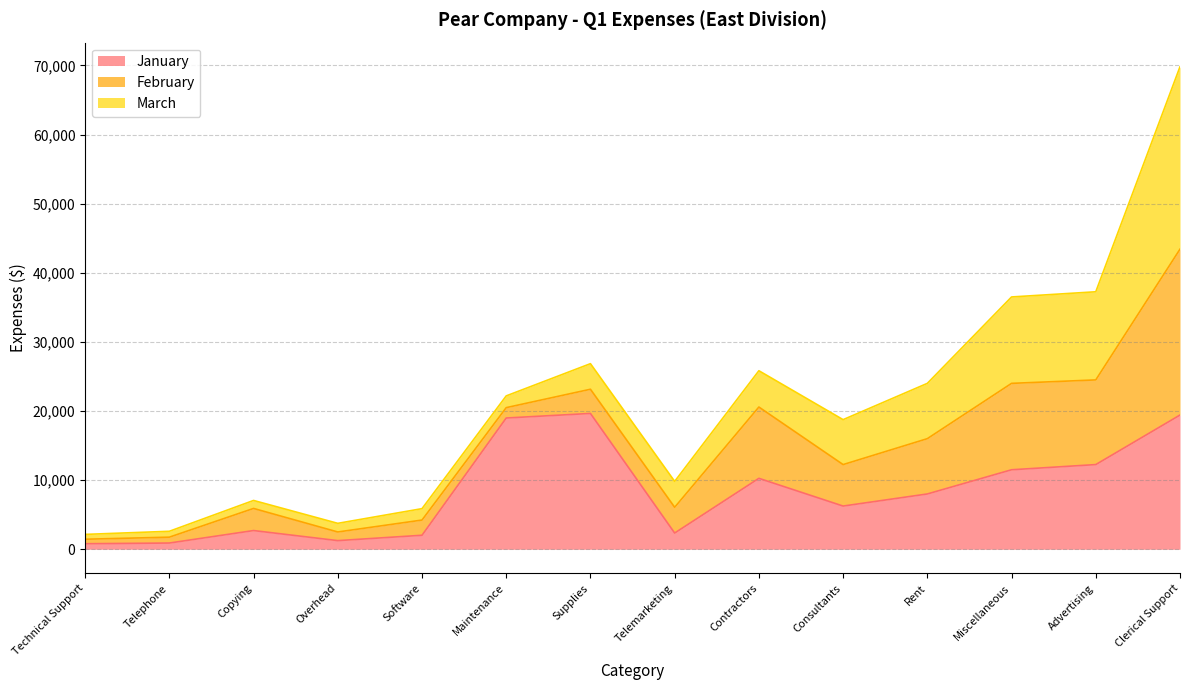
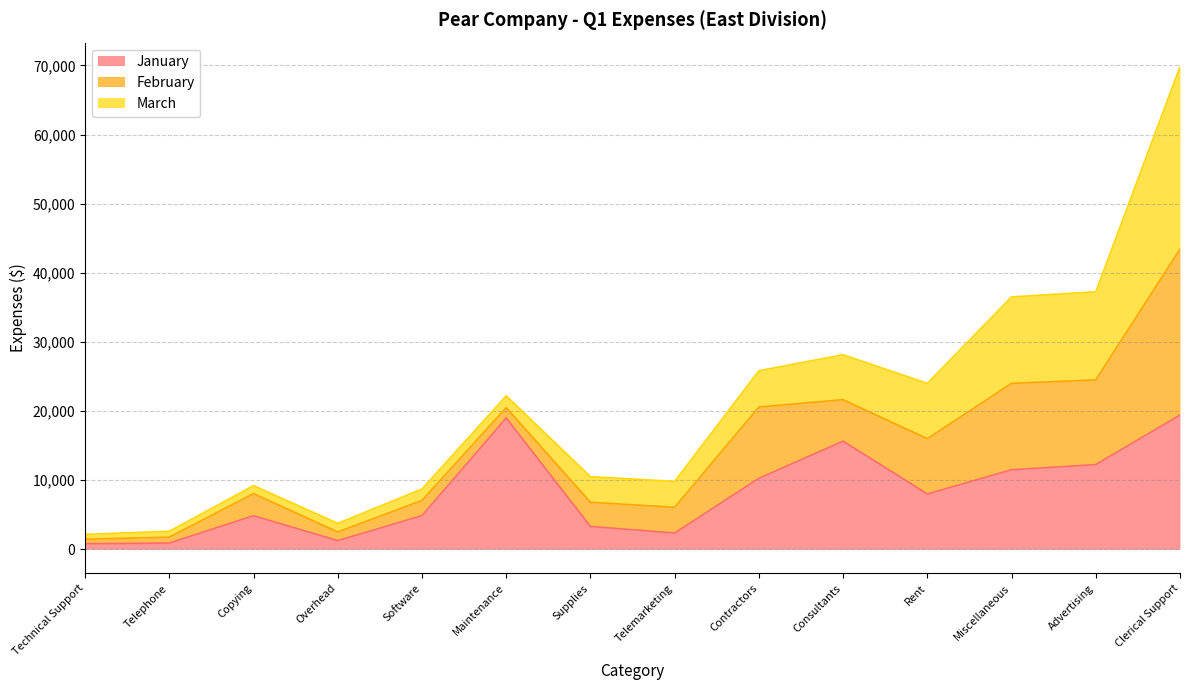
  {
    "January": {
      "Technical Support": "1,000",
      "Telephone": "1,000",
-     "Copying": "3,000",
+     "Copying": "5,000",
      "Overhead": "1,000",
-     "Software": "2,000",
+     "Software": "5,000",
      "Maintenance": "19,000",
-     "Supplies": "20,000",
+     "Supplies": "3,000",
      "Telemarketing": "2,000",
      "Contractors": "10,000",
-     "Consultants": "6,000",
+     "Consultants": "16,000",
      "Rent": "8,000",
      "Miscellaneous": "12,000",
      "Advertising": "12,000",
      "Clerical Support": "19,000"
    }
  }
